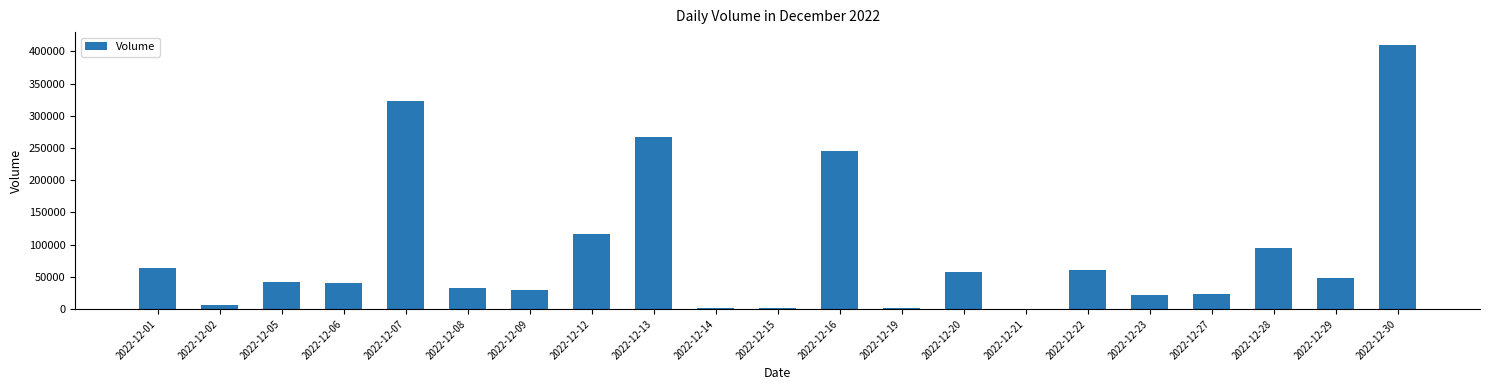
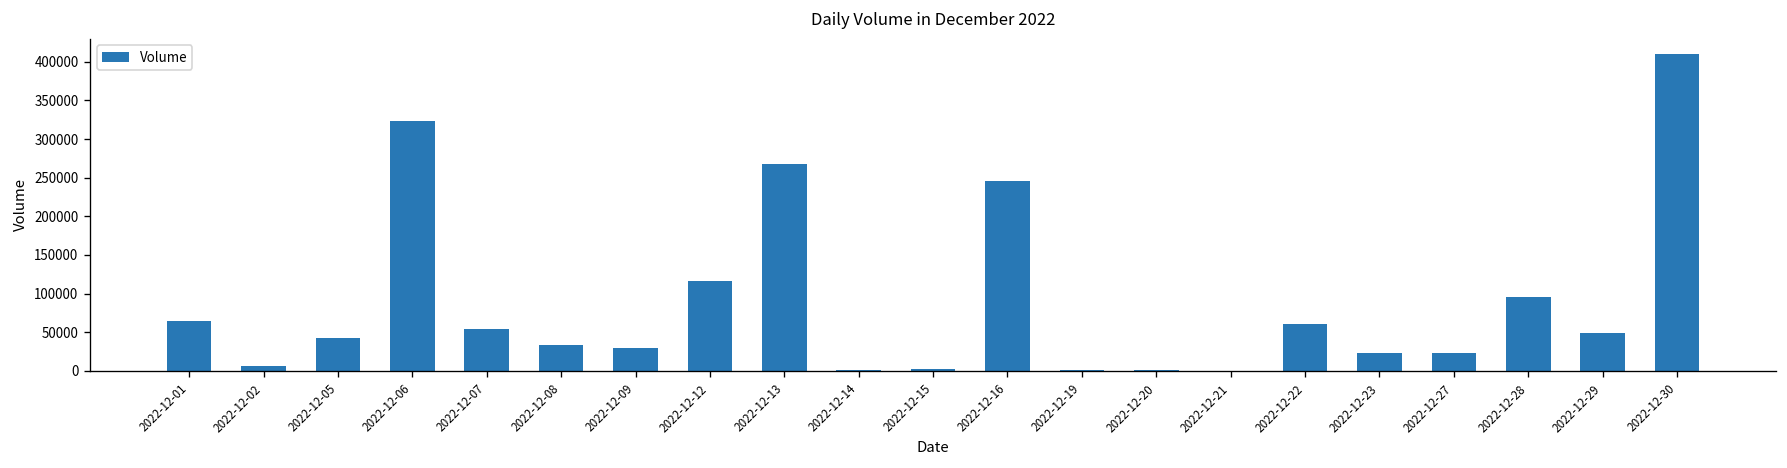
  {
    "2022-12-01": 60000,
    "2022-12-02": 10000,
    "2022-12-05": 40000,
-   "2022-12-06": 40000,
-   "2022-12-07": 320000,
+   "2022-12-06": 320000,
+   "2022-12-07": 50000,
    "2022-12-08": 30000,
    "2022-12-09": 30000,
    "2022-12-12": 120000,
    "2022-12-13": 270000,
    "2022-12-16": 250000,
-   "2022-12-20": 60000,
+   "2022-12-20": 0,
    "2022-12-22": 60000,
    "2022-12-23": 20000,
    "2022-12-27": 20000,
    "2022-12-28": 100000,
    "2022-12-29": 50000,
    "2022-12-30": 410000
  }
